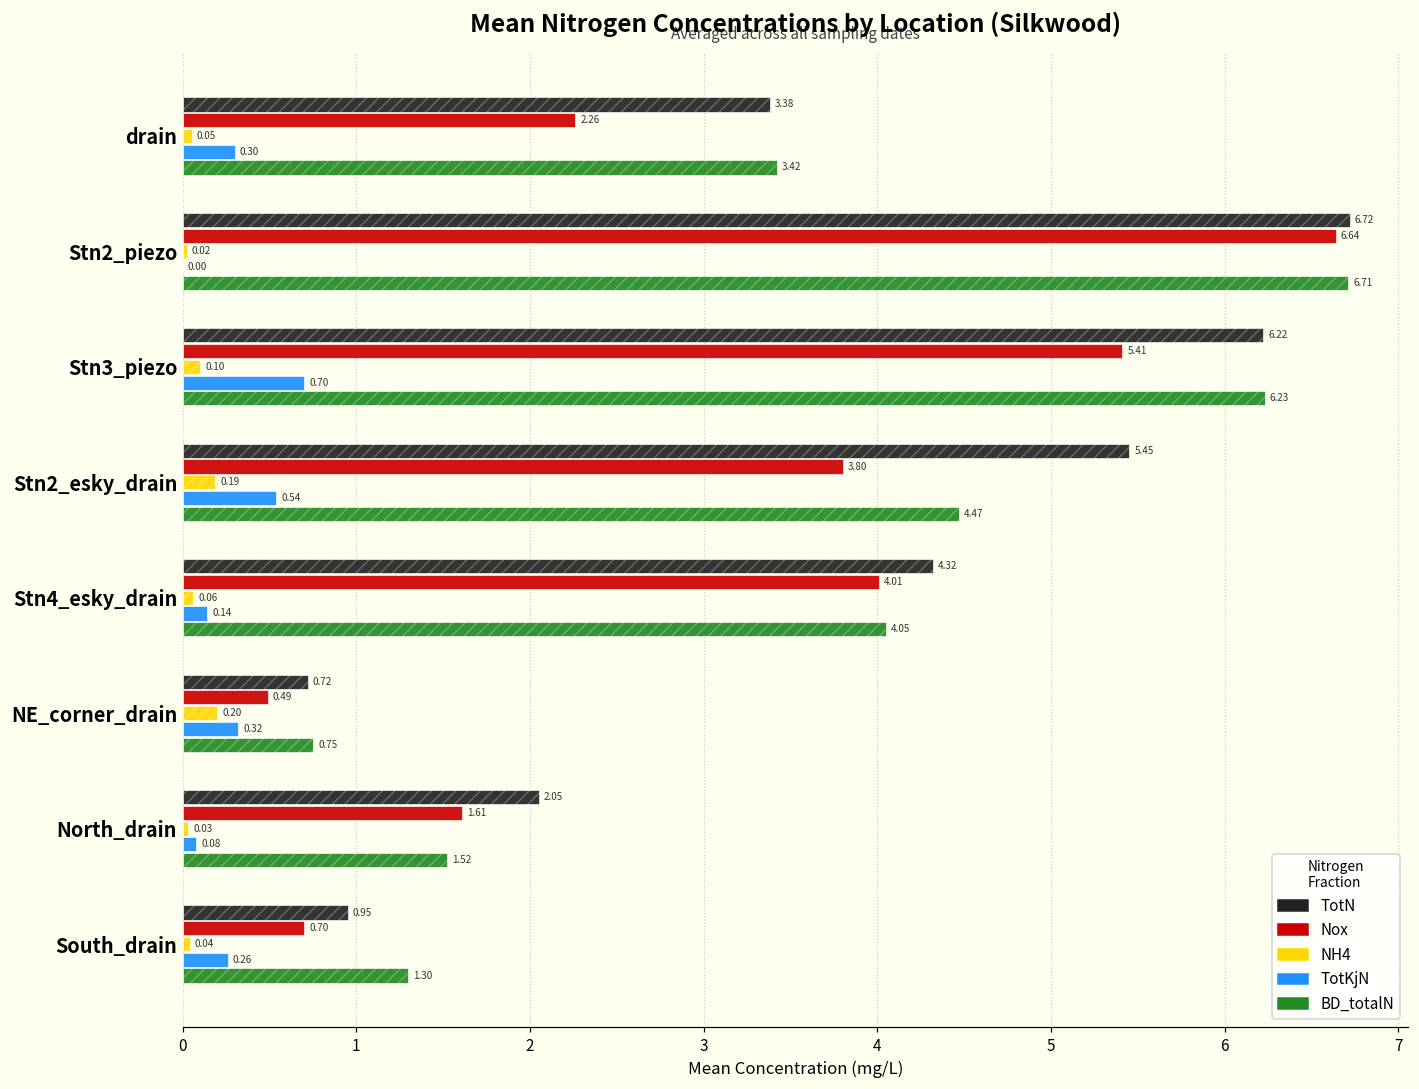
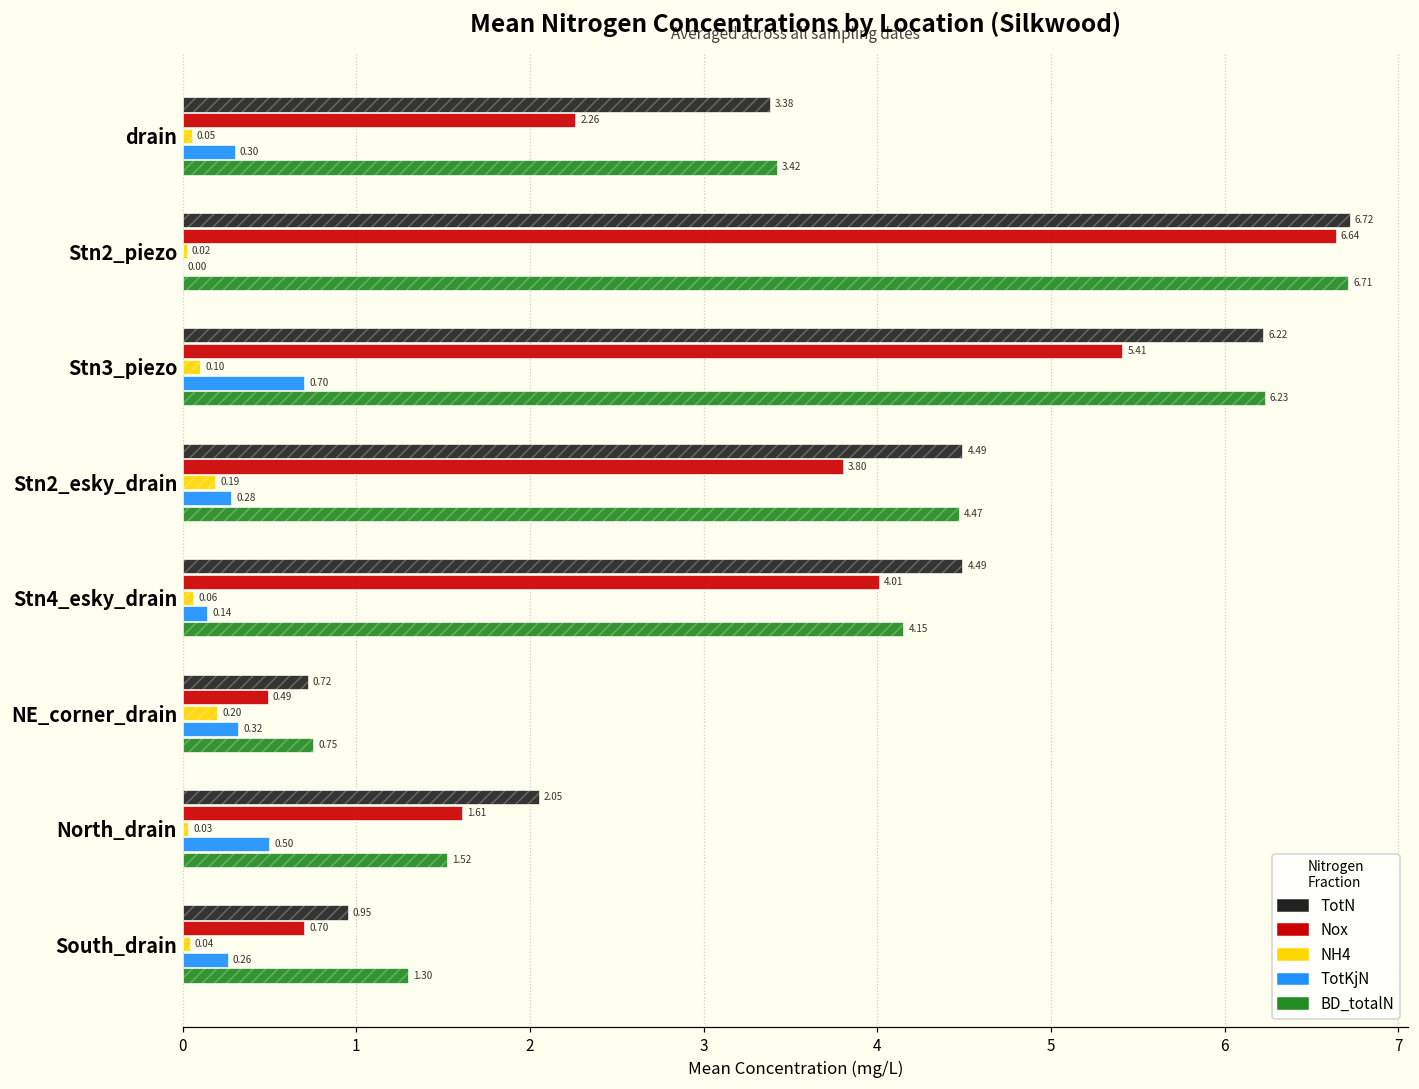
  {
    "TotN": {
      "drain": 3.38,
      "Stn2_piezo": 6.72,
      "Stn3_piezo": 6.22,
-     "Stn2_esky_drain": 5.45,
-     "Stn4_esky_drain": 4.32,
+     "Stn2_esky_drain": 4.49,
+     "Stn4_esky_drain": 4.49,
      "NE_corner_drain": 0.72,
      "North_drain": 2.05,
      "South_drain": 0.95
    },
    "Nox": {
      "drain": 2.26,
      "Stn2_piezo": 6.64,
      "Stn3_piezo": 5.41,
      "Stn2_esky_drain": 3.80,
      "Stn4_esky_drain": 4.01,
      "NE_corner_drain": 0.49,
      "North_drain": 1.61,
      "South_drain": 0.70
    },
    "NH4": {
      "drain": 0.05,
      "Stn2_piezo": 0.02,
      "Stn3_piezo": 0.10,
      "Stn2_esky_drain": 0.19,
      "Stn4_esky_drain": 0.06,
      "NE_corner_drain": 0.20,
      "North_drain": 0.03,
      "South_drain": 0.04
    },
    "TotKjN": {
      "drain": 0.30,
      "Stn2_piezo": 0.00,
      "Stn3_piezo": 0.70,
-     "Stn2_esky_drain": 0.54,
+     "Stn2_esky_drain": 0.28,
      "Stn4_esky_drain": 0.14,
      "NE_corner_drain": 0.32,
-     "North_drain": 0.08,
+     "North_drain": 0.50,
      "South_drain": 0.26
    },
    "BD_totalN": {
      "drain": 3.42,
      "Stn2_piezo": 6.71,
      "Stn3_piezo": 6.23,
      "Stn2_esky_drain": 4.47,
-     "Stn4_esky_drain": 4.05,
+     "Stn4_esky_drain": 4.15,
      "NE_corner_drain": 0.75,
      "North_drain": 1.52,
      "South_drain": 1.30
    }
  }
